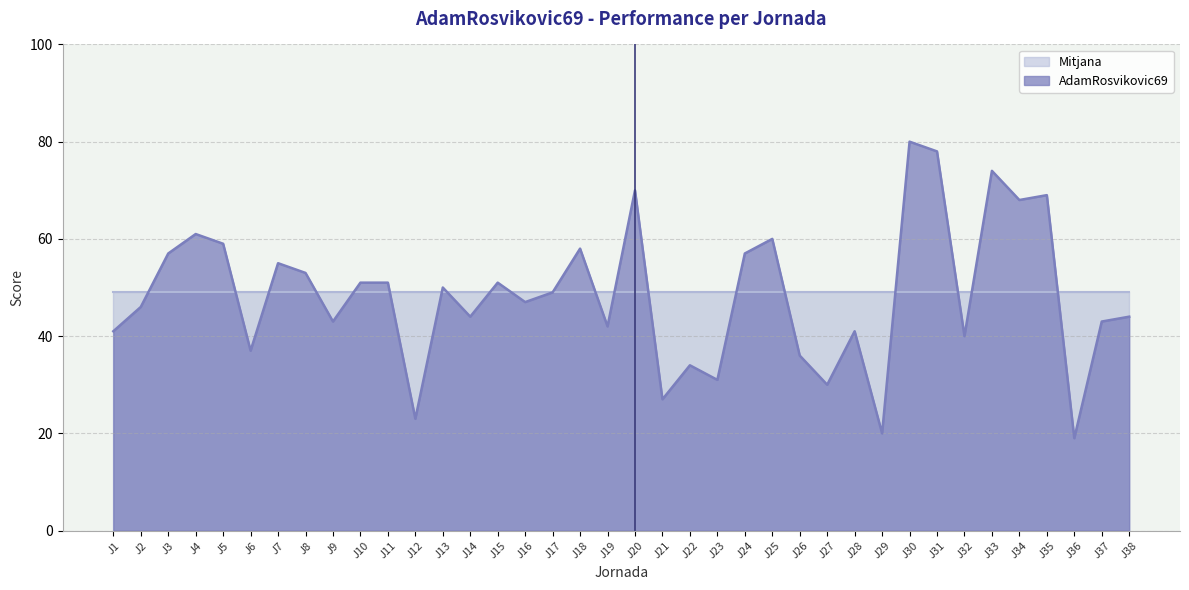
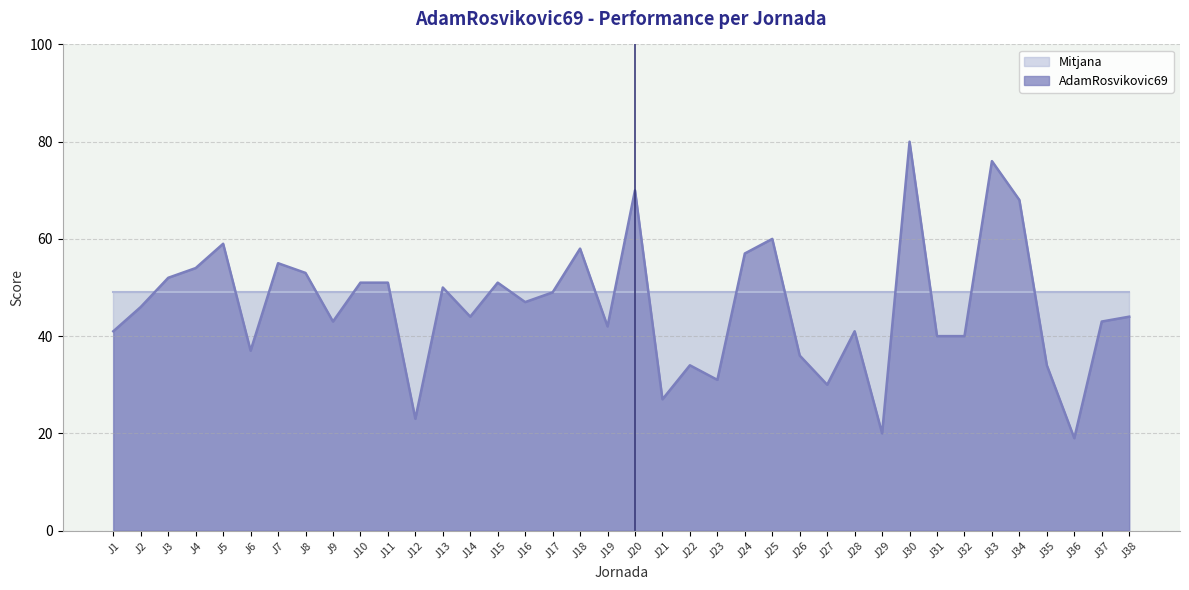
  {
    "Mitjana": {
      "J1": 49,
      "J2": 49,
      "J3": 49,
      "J4": 49,
      "J5": 49,
      "J6": 49,
      "J7": 49,
      "J8": 49,
      "J9": 49,
      "J10": 49,
      "J11": 49,
      "J12": 49,
      "J13": 49,
      "J14": 49,
      "J15": 49,
      "J16": 49,
      "J18": 49,
      "J19": 49,
      "J20": 49,
      "J21": 49,
      "J22": 49,
      "J23": 49,
      "J24": 49,
      "J25": 49,
      "J26": 49,
      "J27": 49,
      "J28": 49,
      "J29": 49,
      "J30": 49,
      "J31": 49,
      "J32": 49,
      "J33": 49,
      "J34": 49,
      "J35": 49,
      "J36": 49,
      "J37": 49,
      "J38": 49
    },
    "AdamRosvikovic69": {
      "J1": 41,
      "J2": 46,
-     "J3": 57,
-     "J4": 61,
+     "J3": 52,
+     "J4": 54,
      "J5": 59,
      "J6": 37,
      "J7": 55,
      "J8": 53,
      "J9": 43,
      "J10": 51,
      "J11": 51,
      "J12": 23,
      "J13": 50,
      "J14": 44,
      "J15": 51,
      "J16": 47,
      "J18": 58,
      "J19": 42,
      "J20": 70,
      "J21": 27,
      "J22": 34,
      "J23": 31,
      "J24": 57,
      "J25": 60,
      "J26": 36,
      "J27": 30,
      "J28": 41,
      "J29": 20,
      "J30": 80,
-     "J31": 78,
+     "J31": 40,
      "J32": 40,
-     "J33": 74,
+     "J33": 76,
      "J34": 68,
-     "J35": 69,
+     "J35": 34,
      "J36": 19,
      "J37": 43,
      "J38": 44
    }
  }
